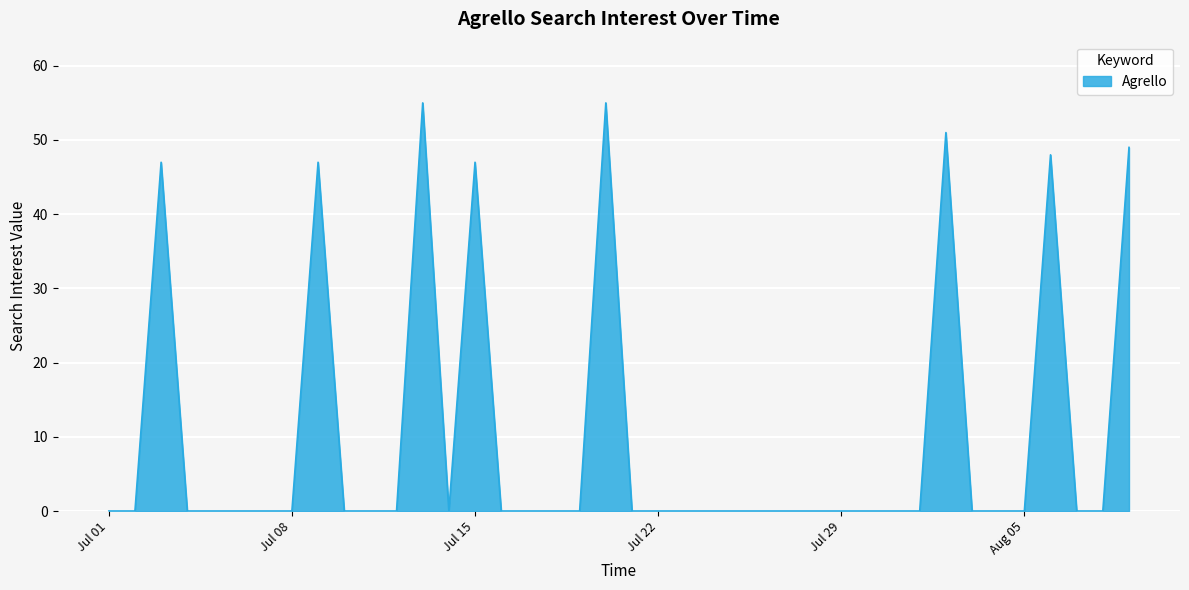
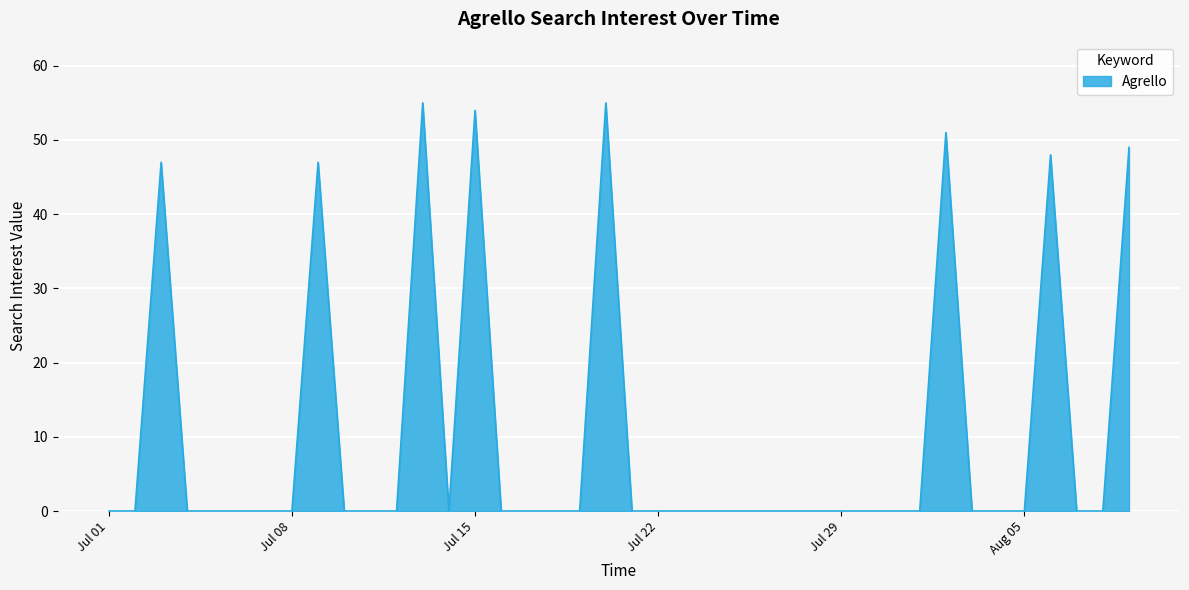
  {
    "Jul 01": 0,
    "Jul 08": 0,
-   "Jul 15": 47,
+   "Jul 15": 54,
    "Jul 22": 0,
    "Jul 29": 0,
    "Aug 05": 0
  }
